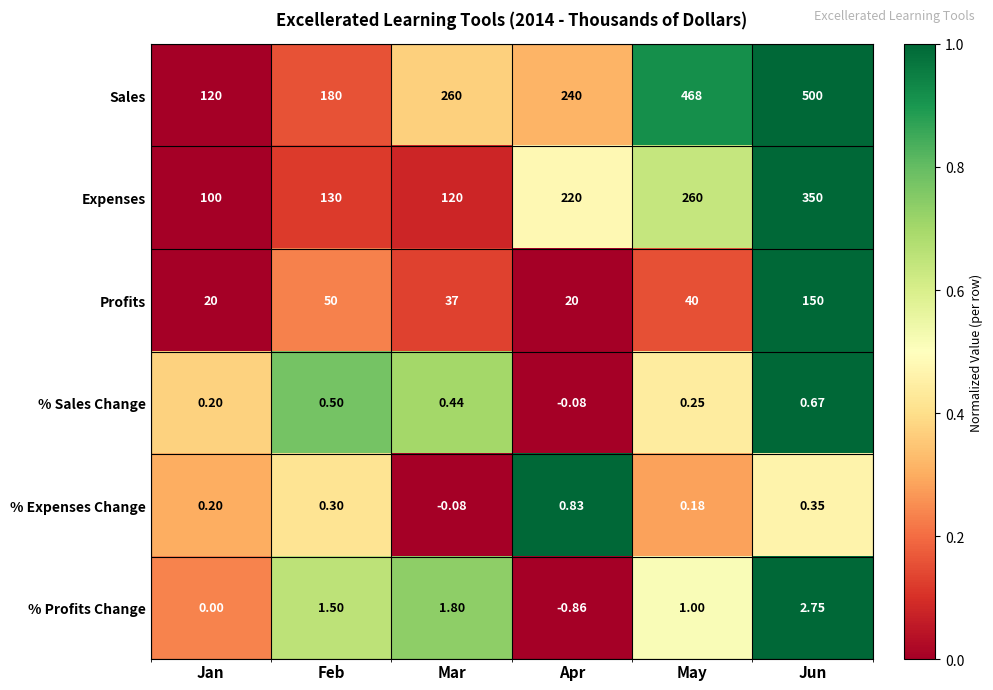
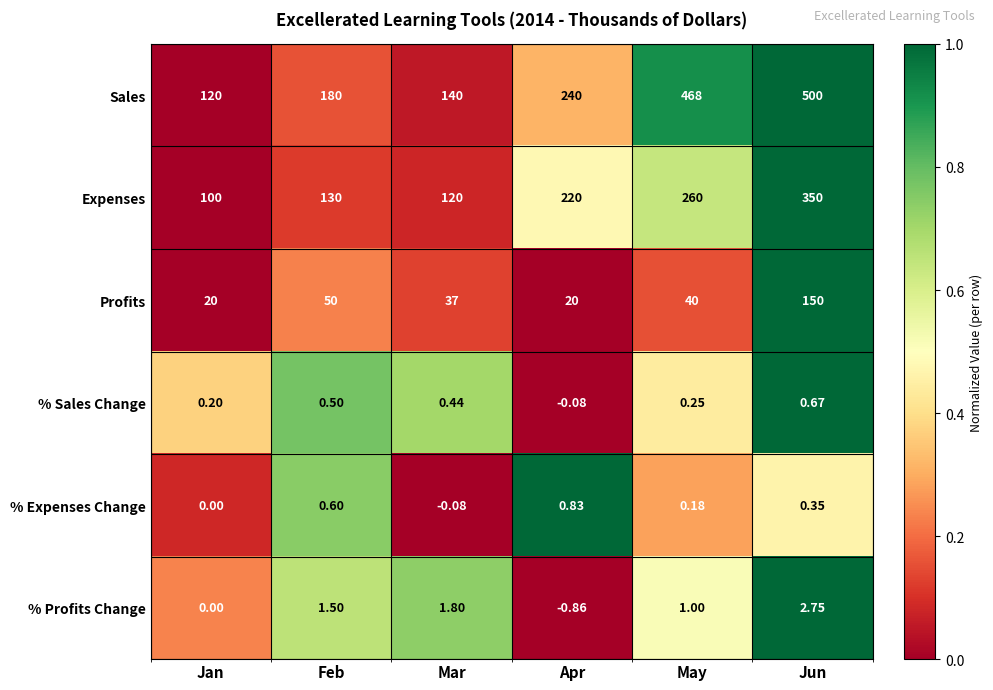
  {
    "Sales": {
      "Jan": 120,
      "Feb": 180,
-     "Mar": 260,
+     "Mar": 140,
      "Apr": 240,
      "May": 468,
      "Jun": 500
    },
    "Expenses": {
      "Jan": 100,
      "Feb": 130,
      "Mar": 120,
      "Apr": 220,
      "May": 260,
      "Jun": 350
    },
    "Profits": {
      "Jan": 20,
      "Feb": 50,
      "Mar": 37,
      "Apr": 20,
      "May": 40,
      "Jun": 150
    },
    "% Sales Change": {
      "Jan": 0.20,
      "Feb": 0.50,
      "Mar": 0.44,
      "Apr": -0.08,
      "May": 0.25,
      "Jun": 0.67
    },
    "% Expenses Change": {
-     "Jan": 0.20,
-     "Feb": 0.30,
+     "Jan": 0.00,
+     "Feb": 0.60,
      "Mar": -0.08,
      "Apr": 0.83,
      "May": 0.18,
      "Jun": 0.35
    },
    "% Profits Change": {
      "Jan": 0.00,
      "Feb": 1.50,
      "Mar": 1.80,
      "Apr": -0.86,
      "May": 1.00,
      "Jun": 2.75
    }
  }
